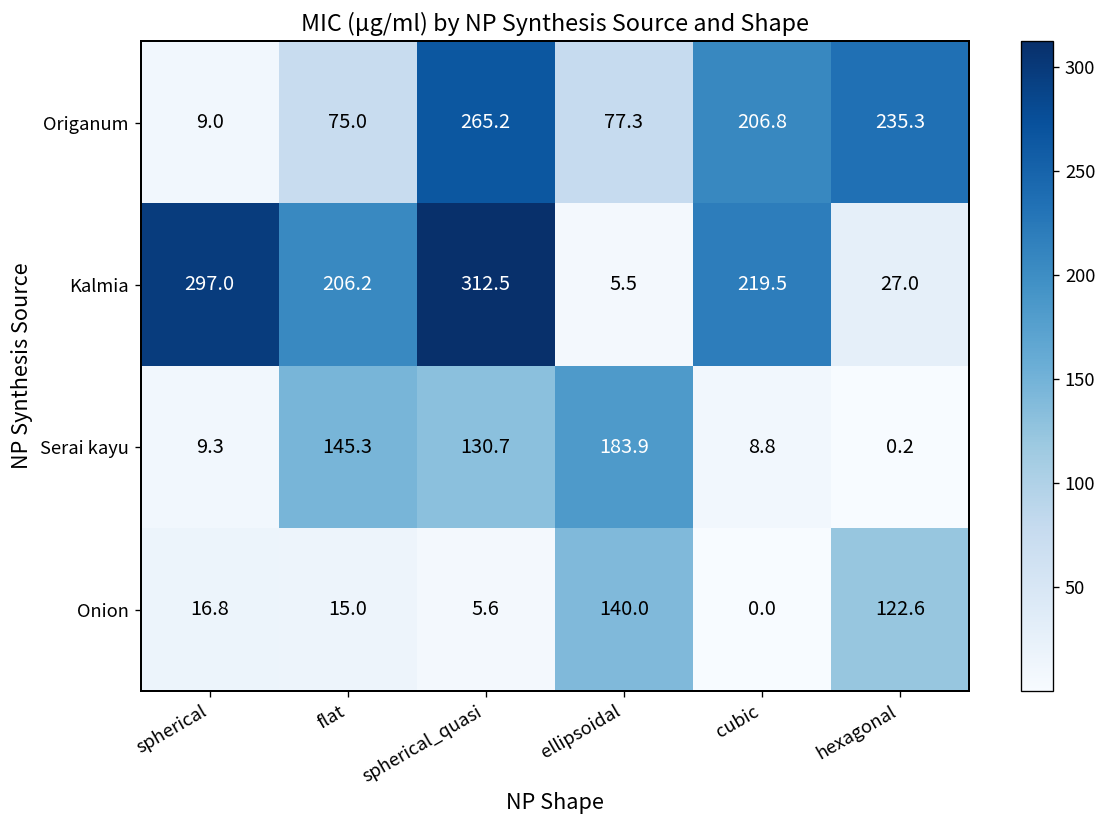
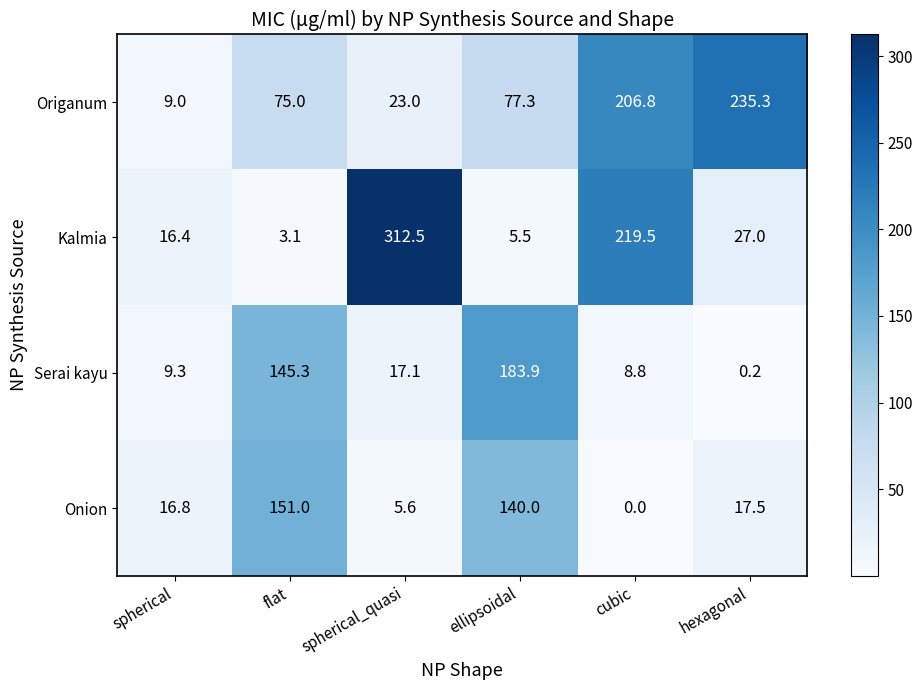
  {
    "Origanum": {
      "spherical": 9.0,
      "flat": 75.0,
-     "spherical_quasi": 265.2,
+     "spherical_quasi": 23.0,
      "ellipsoidal": 77.3,
      "cubic": 206.8,
      "hexagonal": 235.3
    },
    "Kalmia": {
-     "spherical": 297.0,
-     "flat": 206.2,
+     "spherical": 16.4,
+     "flat": 3.1,
      "spherical_quasi": 312.5,
      "ellipsoidal": 5.5,
      "cubic": 219.5,
      "hexagonal": 27.0
    },
    "Serai kayu": {
      "spherical": 9.3,
      "flat": 145.3,
-     "spherical_quasi": 130.7,
+     "spherical_quasi": 17.1,
      "ellipsoidal": 183.9,
      "cubic": 8.8,
      "hexagonal": 0.2
    },
    "Onion": {
      "spherical": 16.8,
-     "flat": 15.0,
+     "flat": 151.0,
      "spherical_quasi": 5.6,
      "ellipsoidal": 140.0,
      "cubic": 0.0,
-     "hexagonal": 122.6
+     "hexagonal": 17.5
    }
  }
